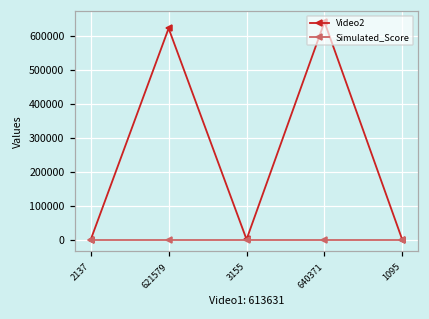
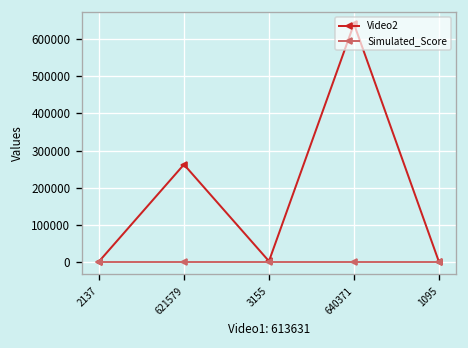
  {
    "Video2": {
-     "621579": 620000
+     "621579": 260000
    },
    "Simulated_Score": {
      "621579": 0,
      "640371": 0
    }
  }
